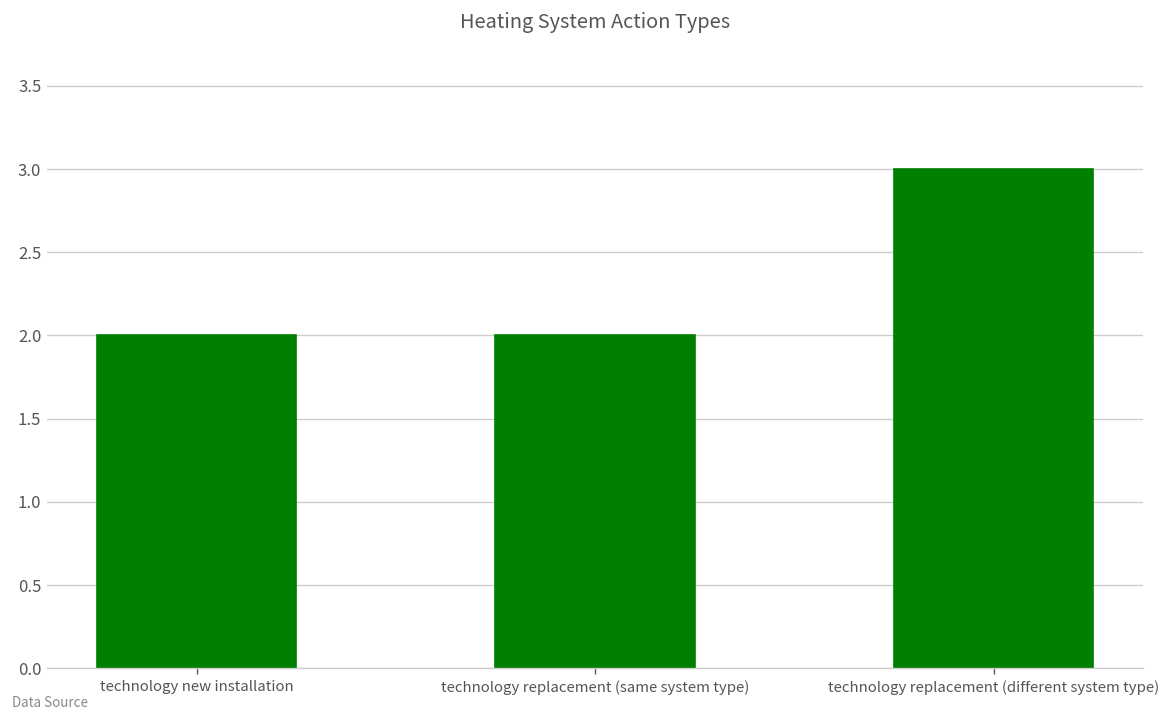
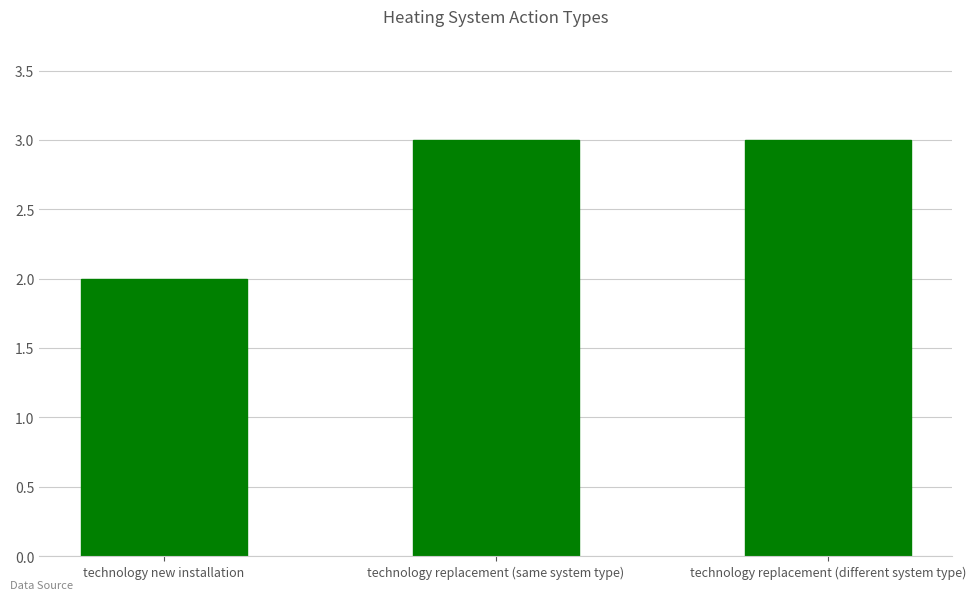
  {
    "technology new installation": 2,
-   "technology replacement (same system type)": 2,
+   "technology replacement (same system type)": 3,
    "technology replacement (different system type)": 3
  }
